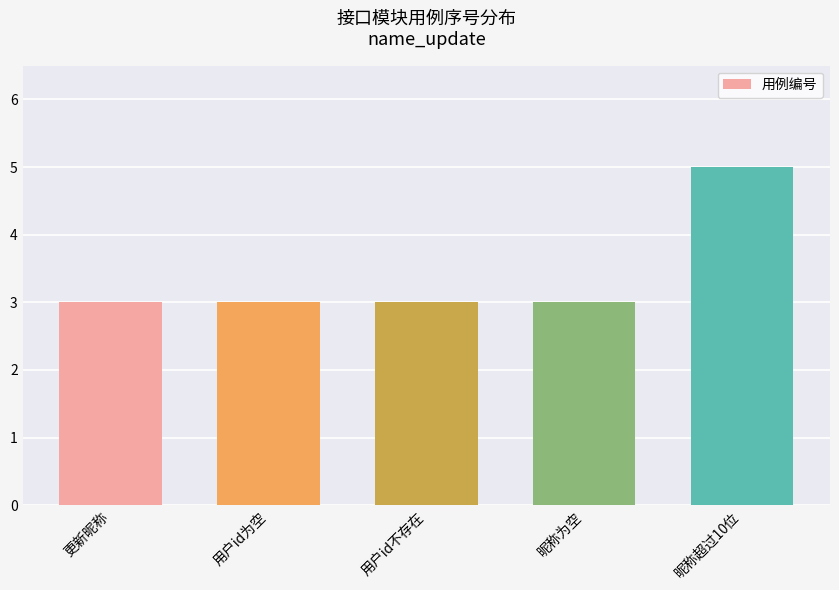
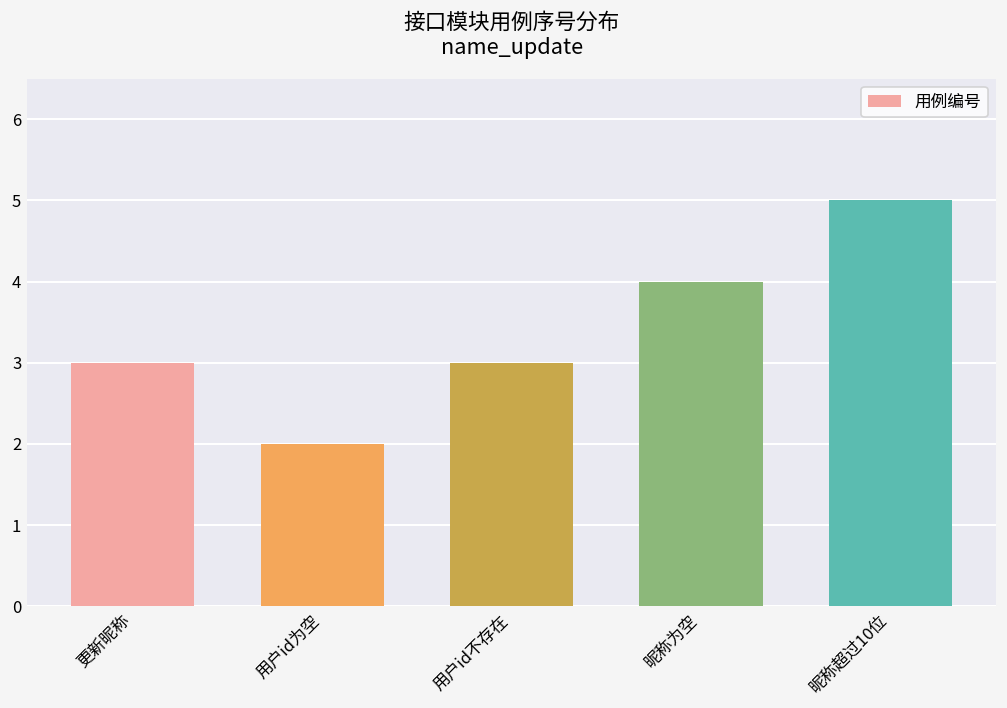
  {
    "更新昵称": 3,
-   "用户id为空": 3,
+   "用户id为空": 2,
    "用户id不存在": 3,
-   "昵称为空": 3,
+   "昵称为空": 4,
    "昵称超过10位": 5
  }
